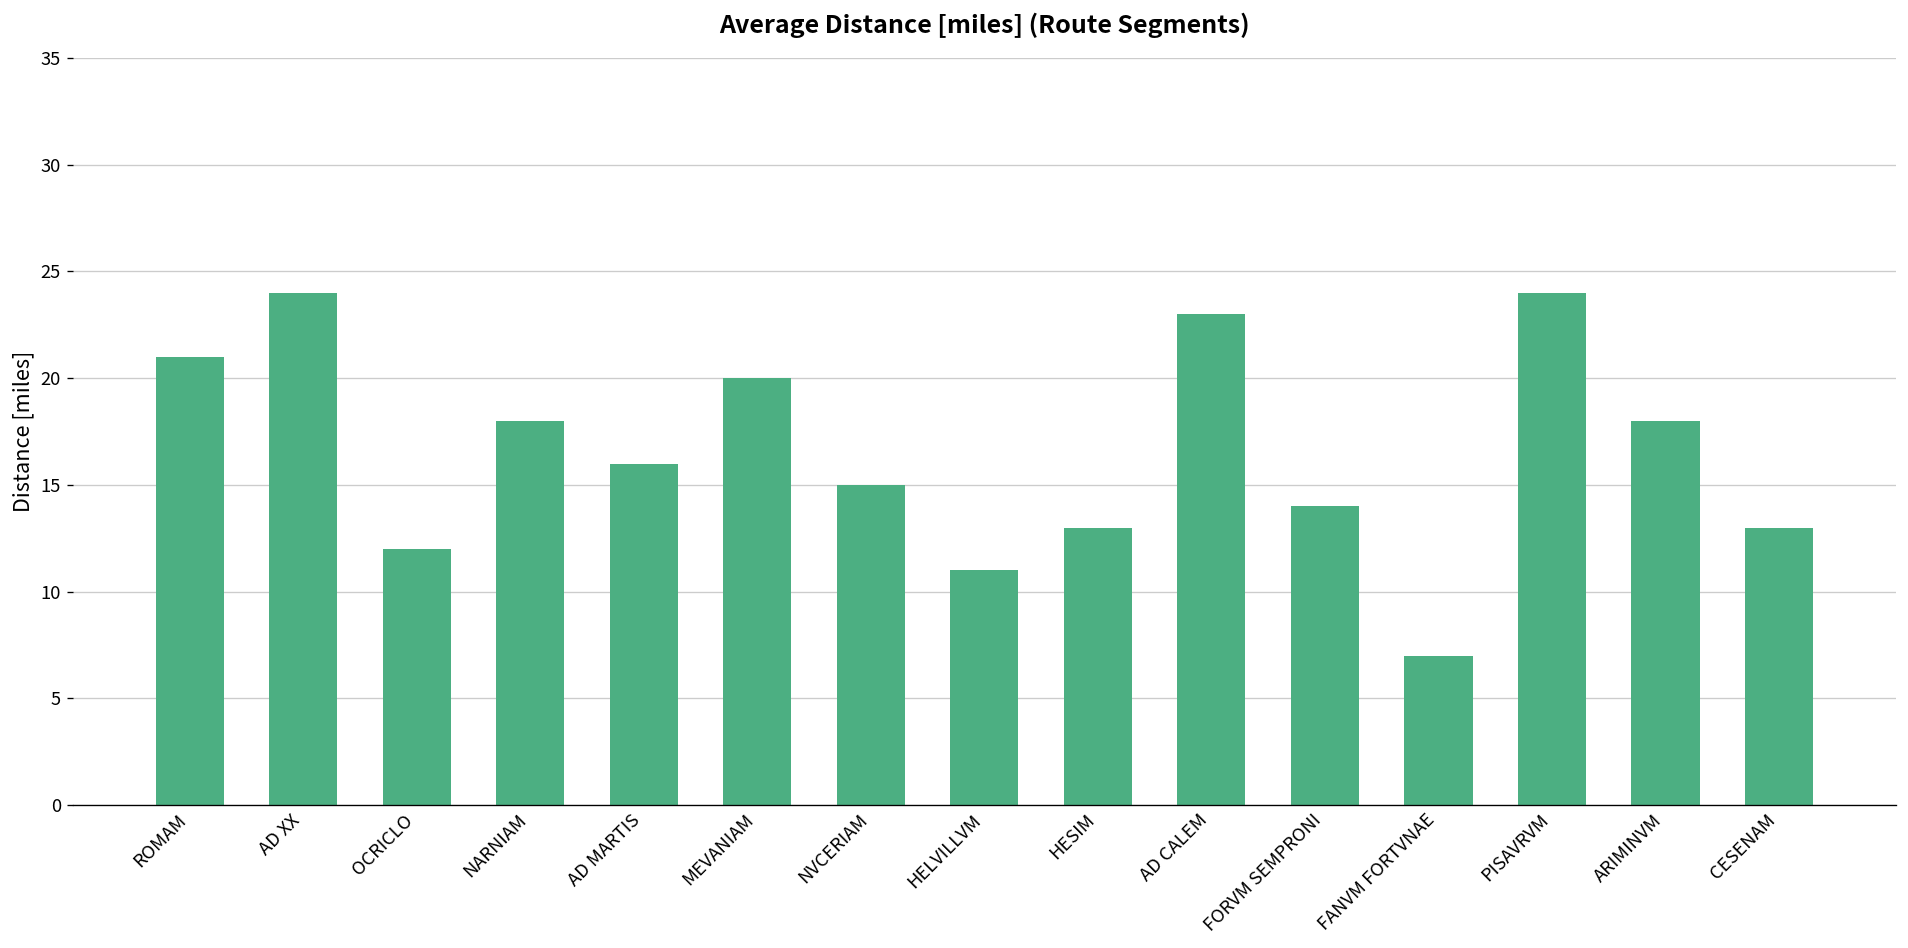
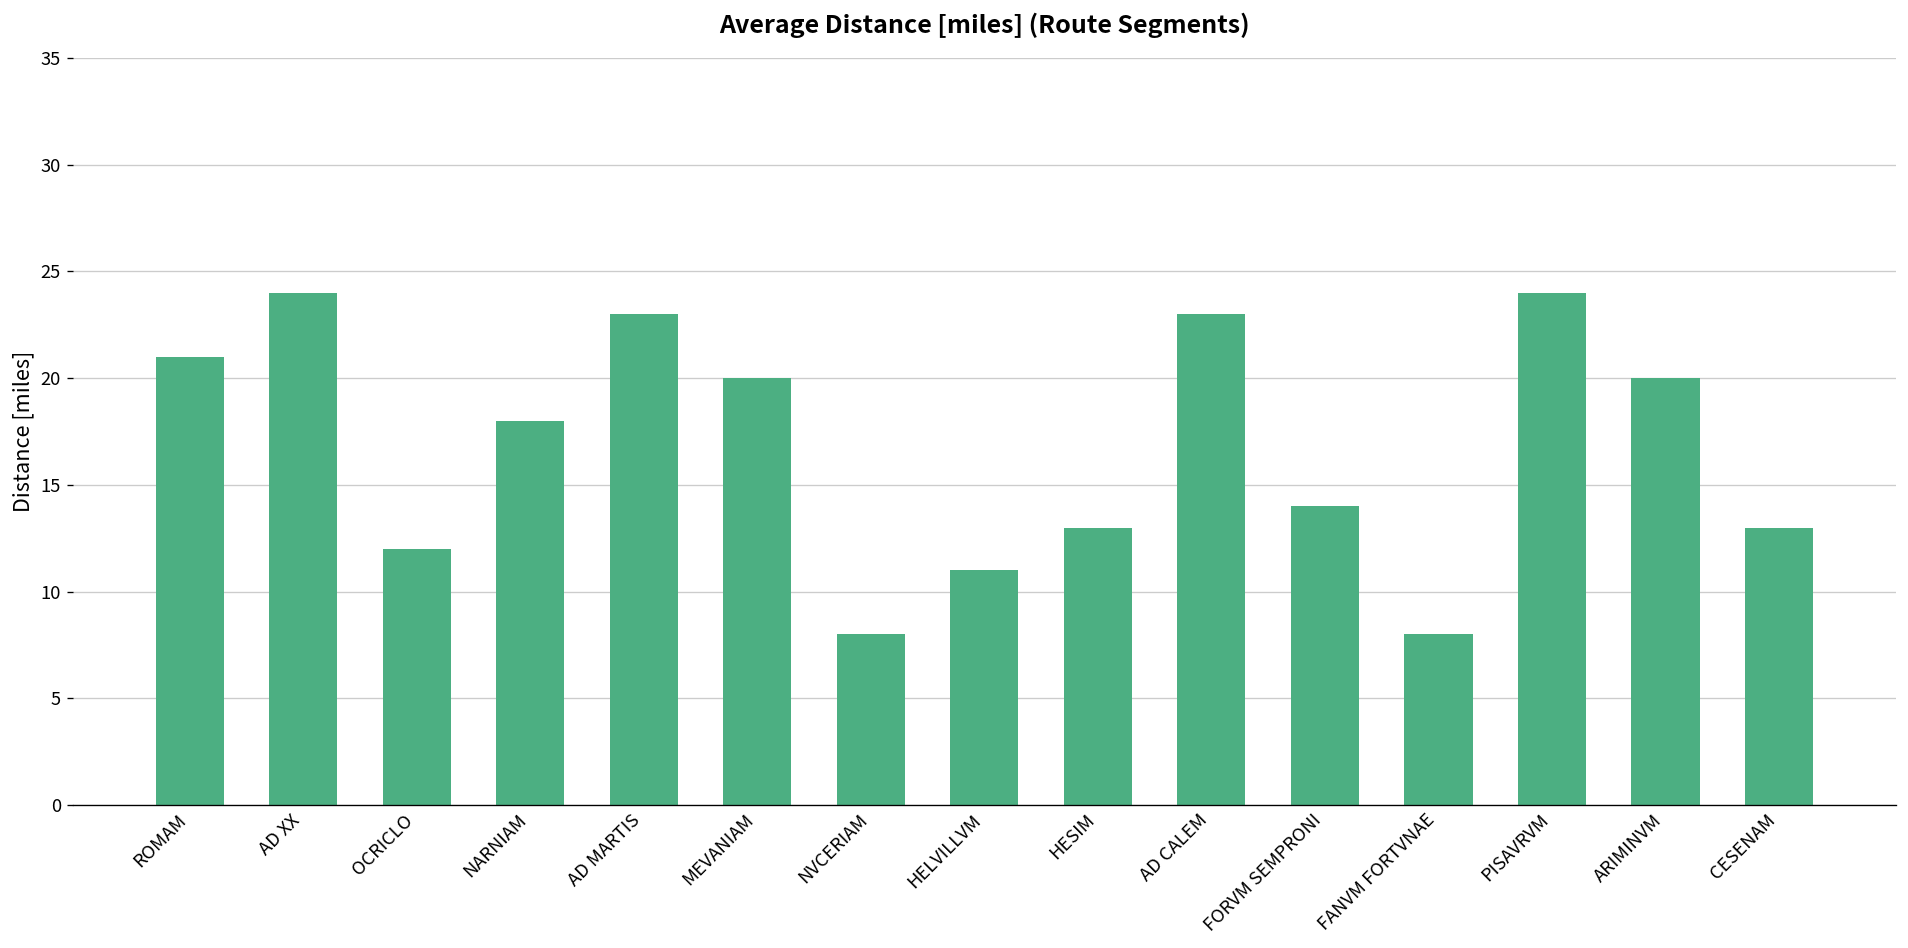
  {
    "ROMAM": 21,
    "AD XX": 24,
    "OCRICLO": 12,
    "NARNIAM": 18,
-   "AD MARTIS": 16,
+   "AD MARTIS": 23,
    "MEVANIAM": 20,
-   "NVCERIAM": 15,
+   "NVCERIAM": 8,
    "HELVILLVM": 11,
    "HESIM": 13,
    "AD CALEM": 23,
    "FORVM SEMPRONI": 14,
-   "FANVM FORTVNAE": 7,
+   "FANVM FORTVNAE": 8,
    "PISAVRVM": 24,
-   "ARIMINVM": 18,
+   "ARIMINVM": 20,
    "CESENAM": 13
  }
